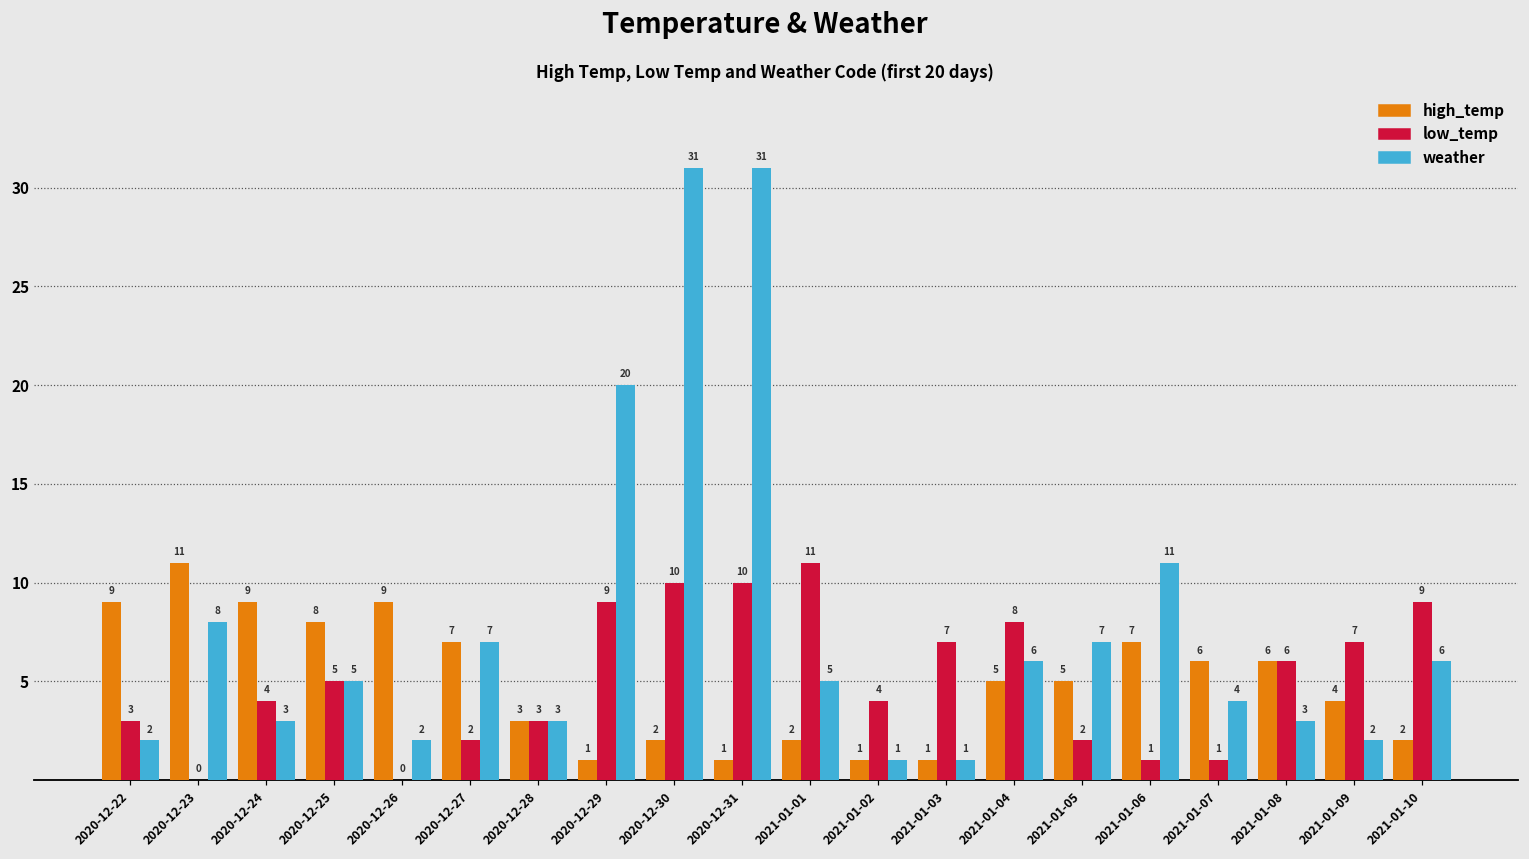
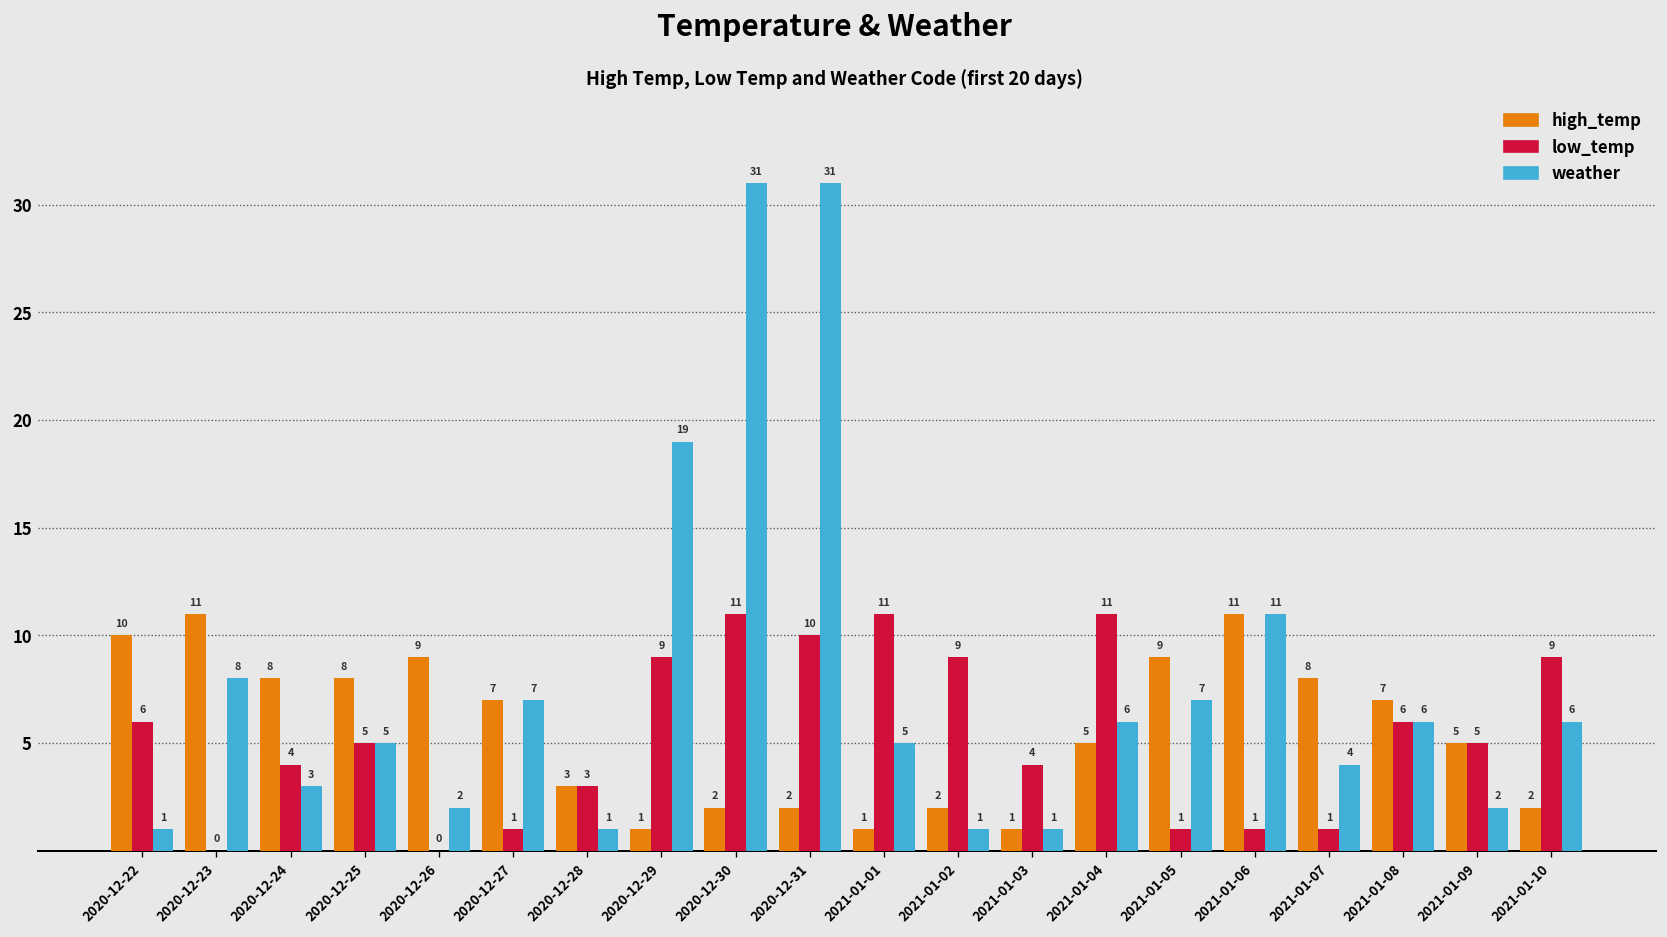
  {
    "high_temp": {
-     "2020-12-22": 9,
+     "2020-12-22": 10,
      "2020-12-23": 11,
-     "2020-12-24": 9,
+     "2020-12-24": 8,
      "2020-12-25": 8,
      "2020-12-26": 9,
      "2020-12-27": 7,
      "2020-12-28": 3,
      "2020-12-29": 1,
      "2020-12-30": 2,
-     "2020-12-31": 1,
-     "2021-01-01": 2,
-     "2021-01-02": 1,
+     "2020-12-31": 2,
+     "2021-01-01": 1,
+     "2021-01-02": 2,
      "2021-01-03": 1,
      "2021-01-04": 5,
-     "2021-01-05": 5,
-     "2021-01-06": 7,
-     "2021-01-07": 6,
-     "2021-01-08": 6,
-     "2021-01-09": 4,
+     "2021-01-05": 9,
+     "2021-01-06": 11,
+     "2021-01-07": 8,
+     "2021-01-08": 7,
+     "2021-01-09": 5,
      "2021-01-10": 2
    },
    "low_temp": {
-     "2020-12-22": 3,
+     "2020-12-22": 6,
      "2020-12-23": 0,
      "2020-12-24": 4,
      "2020-12-25": 5,
      "2020-12-26": 0,
-     "2020-12-27": 2,
+     "2020-12-27": 1,
      "2020-12-28": 3,
      "2020-12-29": 9,
-     "2020-12-30": 10,
+     "2020-12-30": 11,
      "2020-12-31": 10,
      "2021-01-01": 11,
-     "2021-01-02": 4,
-     "2021-01-03": 7,
-     "2021-01-04": 8,
-     "2021-01-05": 2,
+     "2021-01-02": 9,
+     "2021-01-03": 4,
+     "2021-01-04": 11,
+     "2021-01-05": 1,
      "2021-01-06": 1,
      "2021-01-07": 1,
      "2021-01-08": 6,
-     "2021-01-09": 7,
+     "2021-01-09": 5,
      "2021-01-10": 9
    },
    "weather": {
-     "2020-12-22": 2,
+     "2020-12-22": 1,
      "2020-12-23": 8,
      "2020-12-24": 3,
      "2020-12-25": 5,
      "2020-12-26": 2,
      "2020-12-27": 7,
-     "2020-12-28": 3,
-     "2020-12-29": 20,
+     "2020-12-28": 1,
+     "2020-12-29": 19,
      "2020-12-30": 31,
      "2020-12-31": 31,
      "2021-01-01": 5,
      "2021-01-02": 1,
      "2021-01-03": 1,
      "2021-01-04": 6,
      "2021-01-05": 7,
      "2021-01-06": 11,
      "2021-01-07": 4,
-     "2021-01-08": 3,
+     "2021-01-08": 6,
      "2021-01-09": 2,
      "2021-01-10": 6
    }
  }
